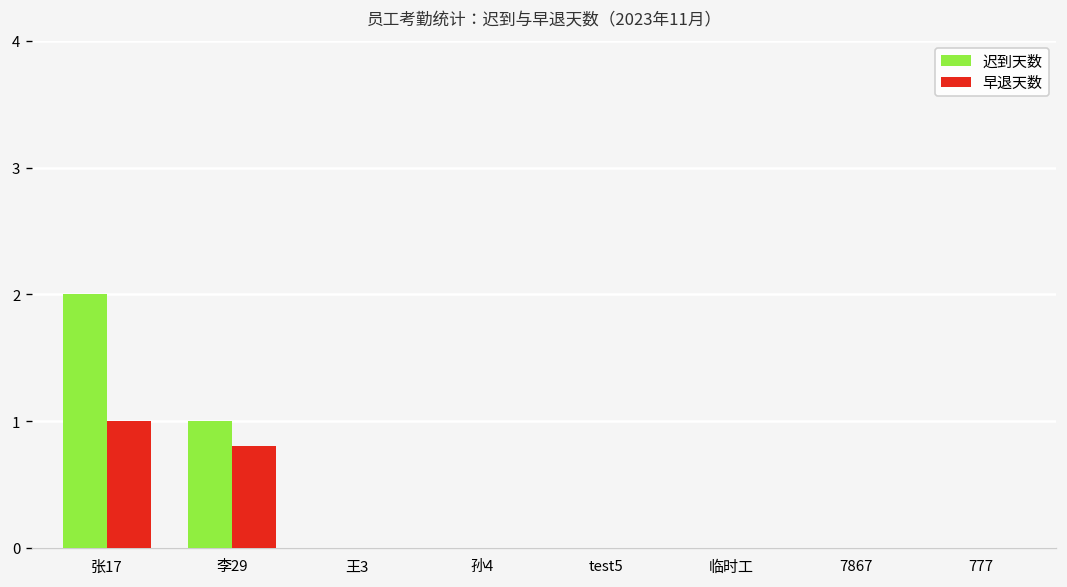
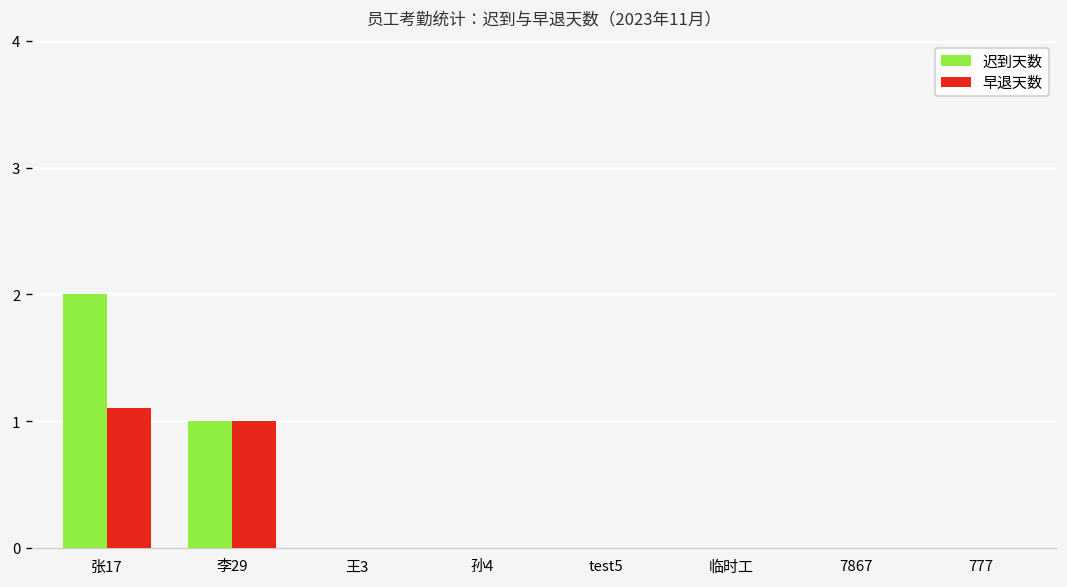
  {
    "迟到天数": {
      "张17": 2.0,
      "李29": 1.0,
      "王3": 0.0,
      "孙4": 0.0,
      "test5": 0.0,
      "临时工": 0.0,
      "7867": 0.0,
      "777": 0.0
    },
    "早退天数": {
-     "张17": 1.0,
-     "李29": 0.8,
+     "张17": 1.1,
+     "李29": 1.0,
      "王3": 0.0,
      "孙4": 0.0,
      "test5": 0.0,
      "临时工": 0.0,
      "7867": 0.0,
      "777": 0.0
    }
  }
